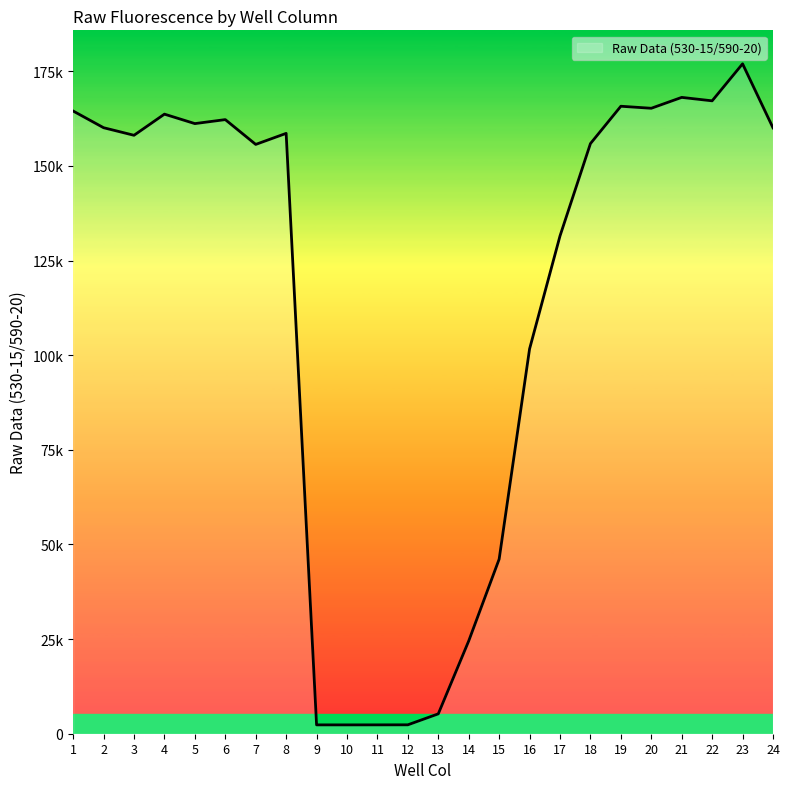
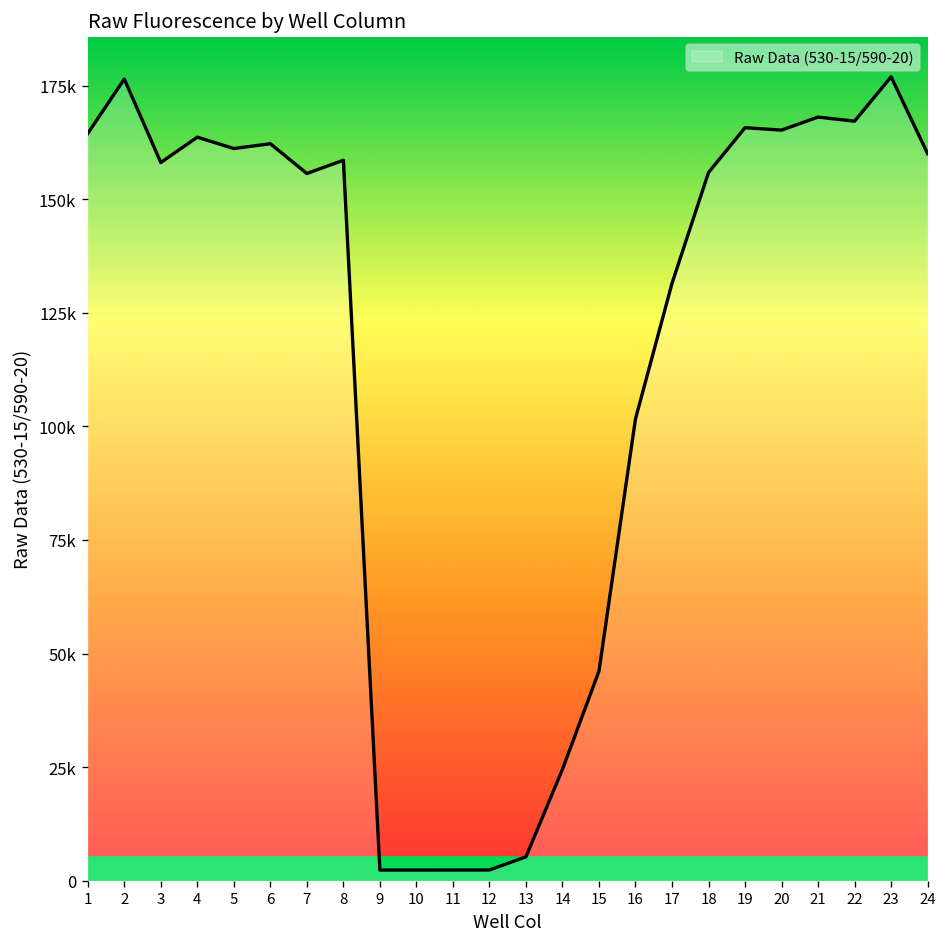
  {
    "1": 165000,
-   "2": 160000,
+   "2": 176000,
    "3": 158000,
    "4": 164000,
    "5": 161000,
    "6": 162000,
    "7": 156000,
    "8": 159000,
    "14": 25000,
    "15": 46000,
    "16": 102000,
    "17": 131000,
    "18": 156000,
    "19": 166000,
    "20": 165000,
    "21": 168000,
    "22": 167000,
    "23": 177000,
    "24": 160000
  }
